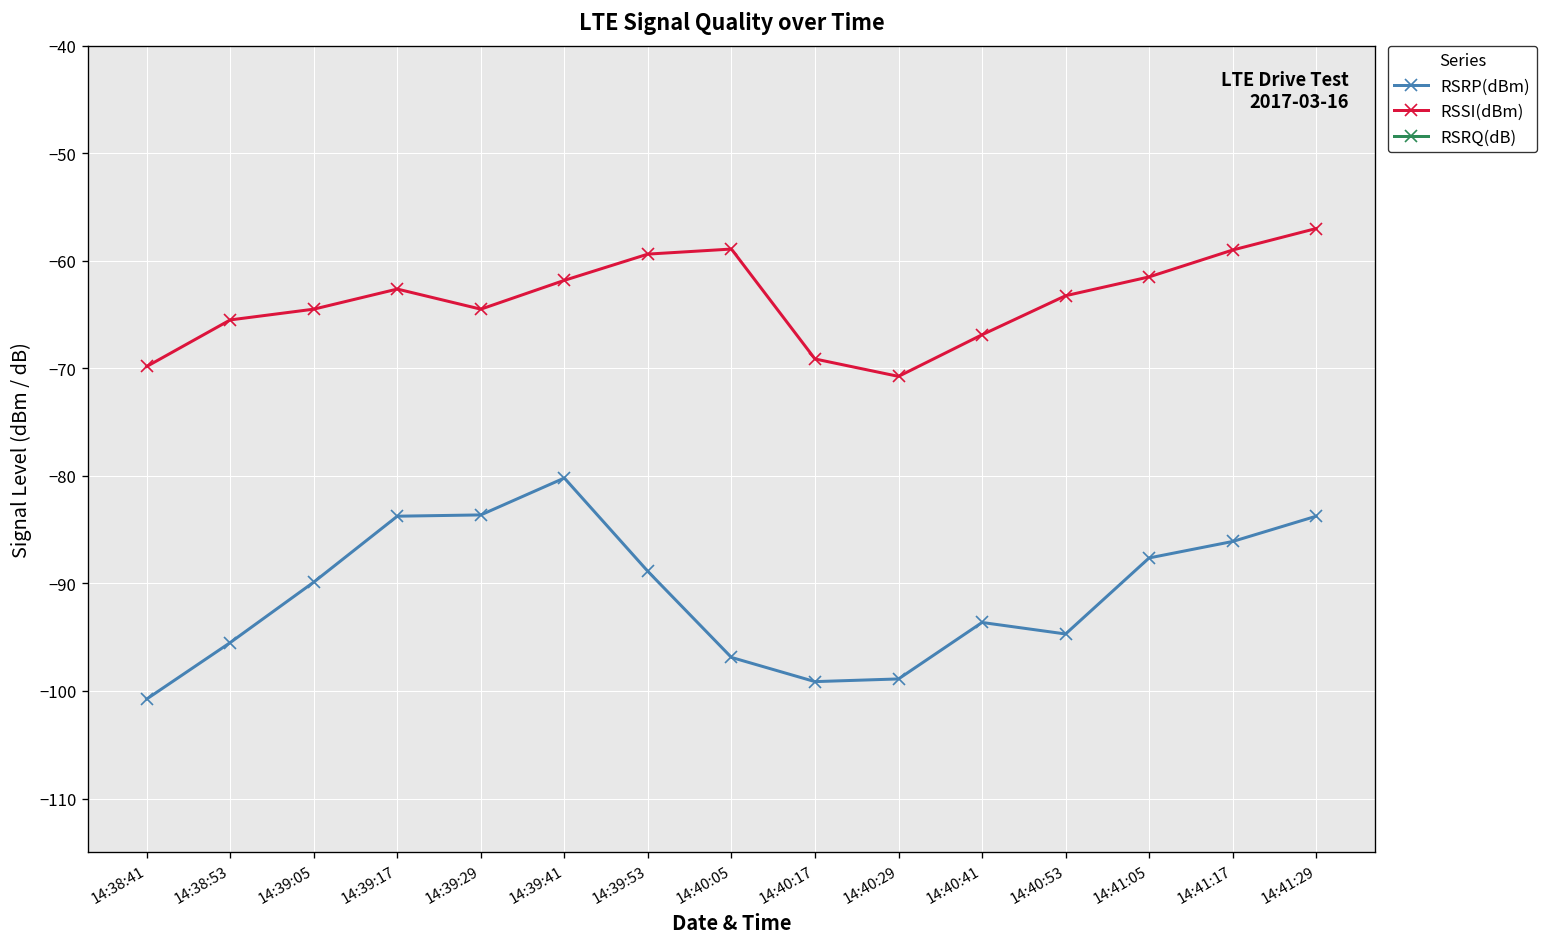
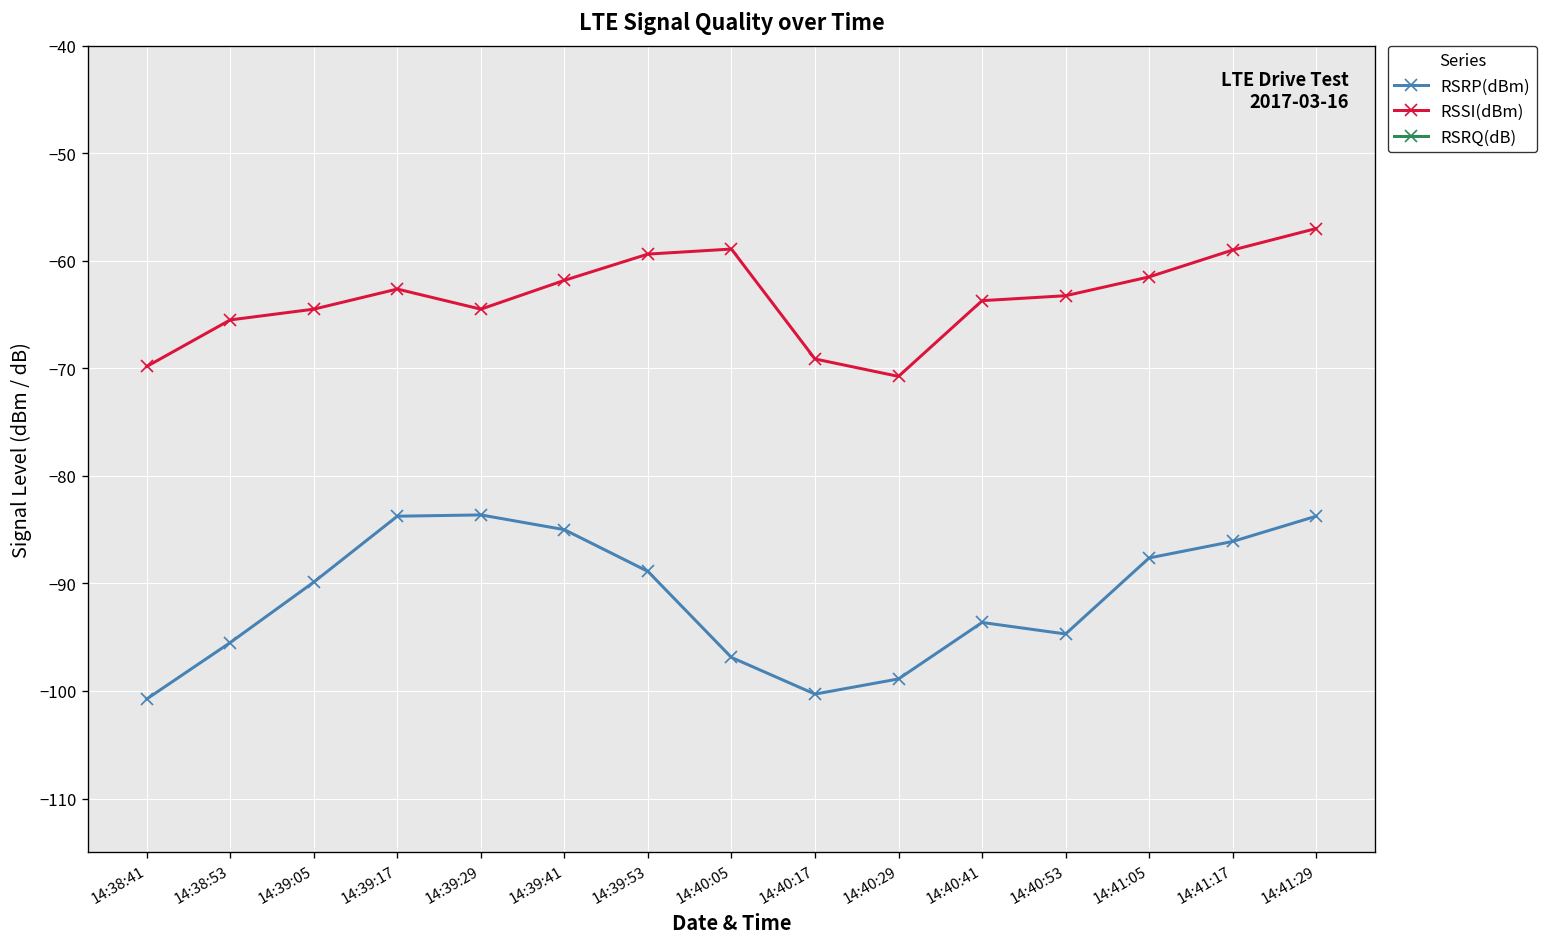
  {
    "RSRP(dBm)": {
      "14:38:41": -101,
      "14:38:53": -96,
      "14:39:05": -90,
      "14:39:17": -84,
      "14:39:29": -84,
-     "14:39:41": -80,
+     "14:39:41": -85,
      "14:39:53": -89,
      "14:40:05": -97,
-     "14:40:17": -99,
+     "14:40:17": -100,
      "14:40:29": -99,
      "14:40:41": -94,
      "14:40:53": -95,
      "14:41:05": -88,
      "14:41:17": -86,
      "14:41:29": -84
    },
    "RSSI(dBm)": {
      "14:38:41": -70,
      "14:38:53": -66,
      "14:39:05": -65,
      "14:39:17": -63,
      "14:39:29": -65,
      "14:39:41": -62,
      "14:39:53": -59,
      "14:40:05": -59,
      "14:40:17": -69,
      "14:40:29": -71,
-     "14:40:41": -67,
+     "14:40:41": -64,
      "14:40:53": -63,
      "14:41:05": -62,
      "14:41:17": -59,
      "14:41:29": -57
    }
  }
